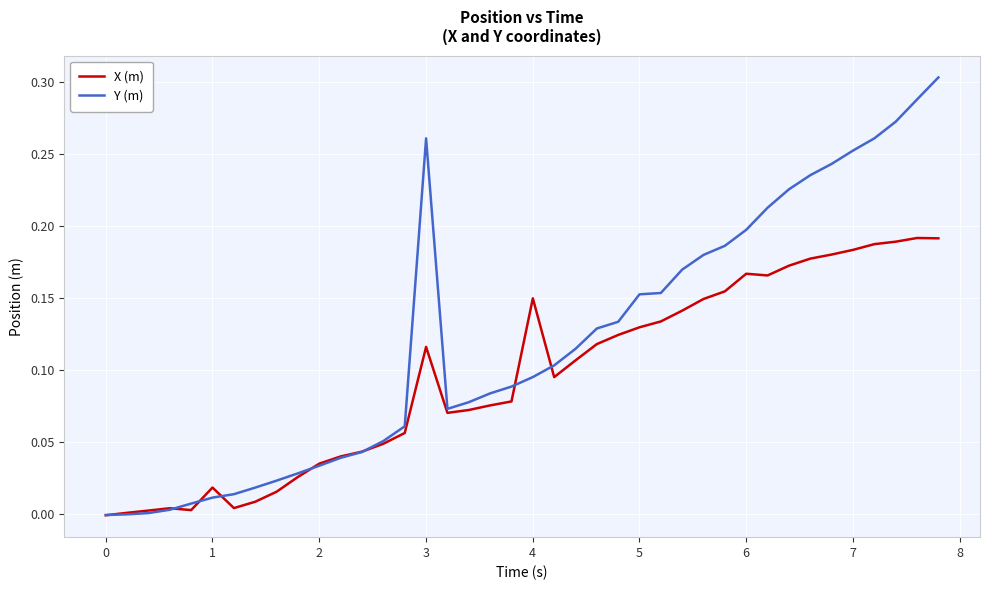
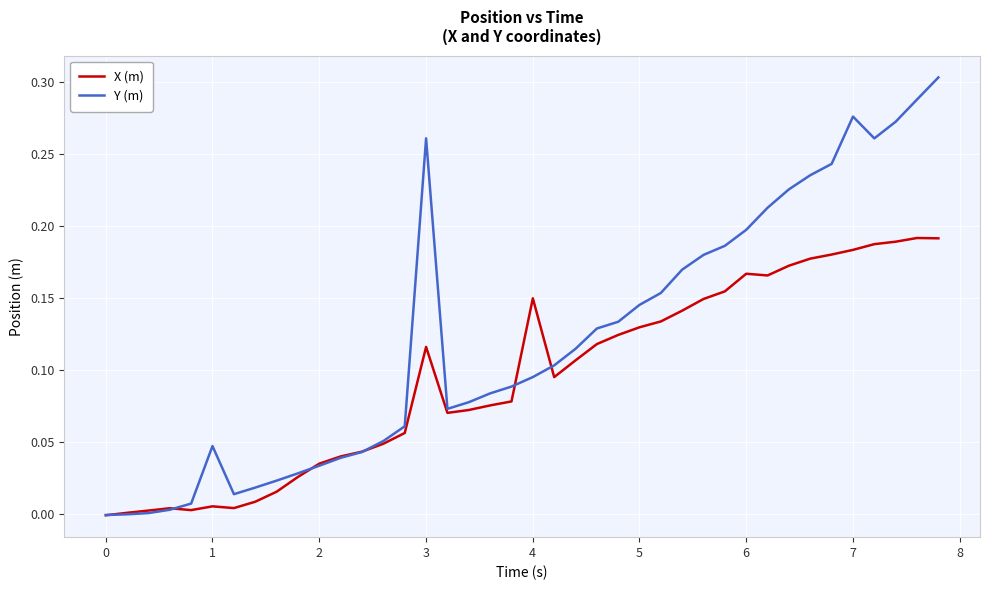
  {
    "X (m)": {
-     "1": 0.019,
+     "1": 0.006,
      "3": 0.116,
      "4": 0.150,
      "5": 0.130,
      "6": 0.167,
      "7": 0.183
    },
    "Y (m)": {
-     "1": 0.012,
+     "1": 0.047,
      "3": 0.261,
      "4": 0.095,
-     "5": 0.153,
+     "5": 0.145,
      "6": 0.197,
-     "7": 0.252
+     "7": 0.276
    }
  }
